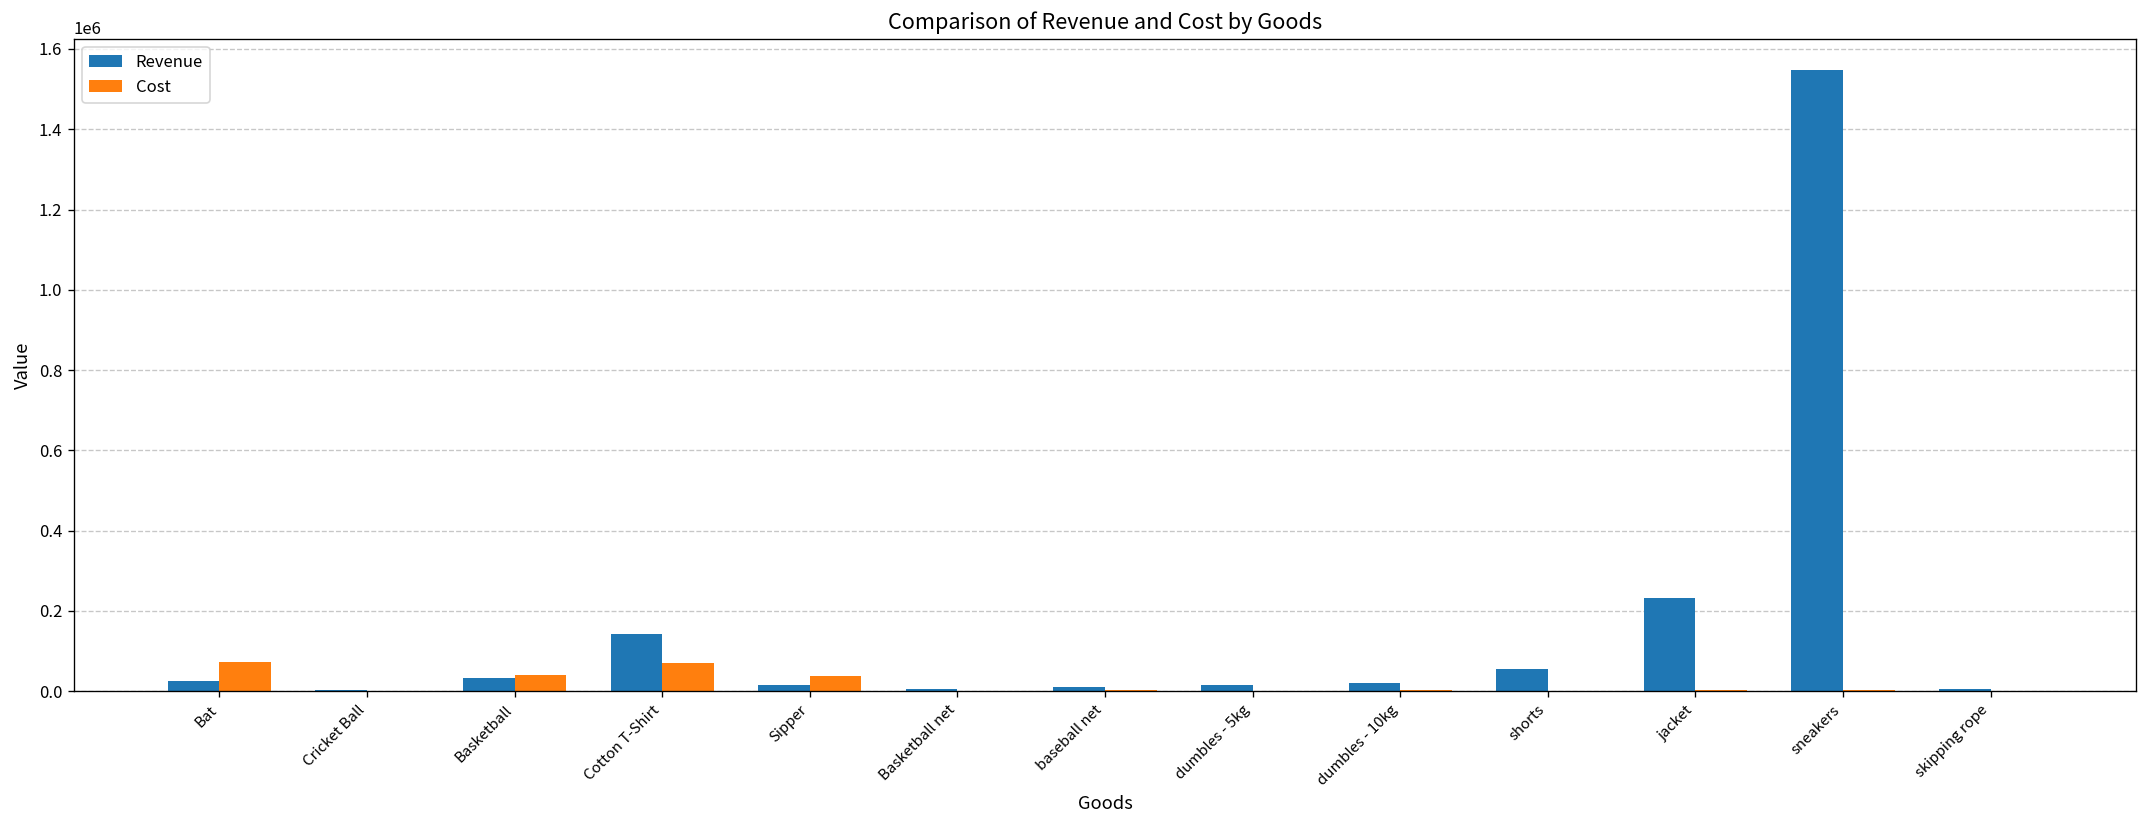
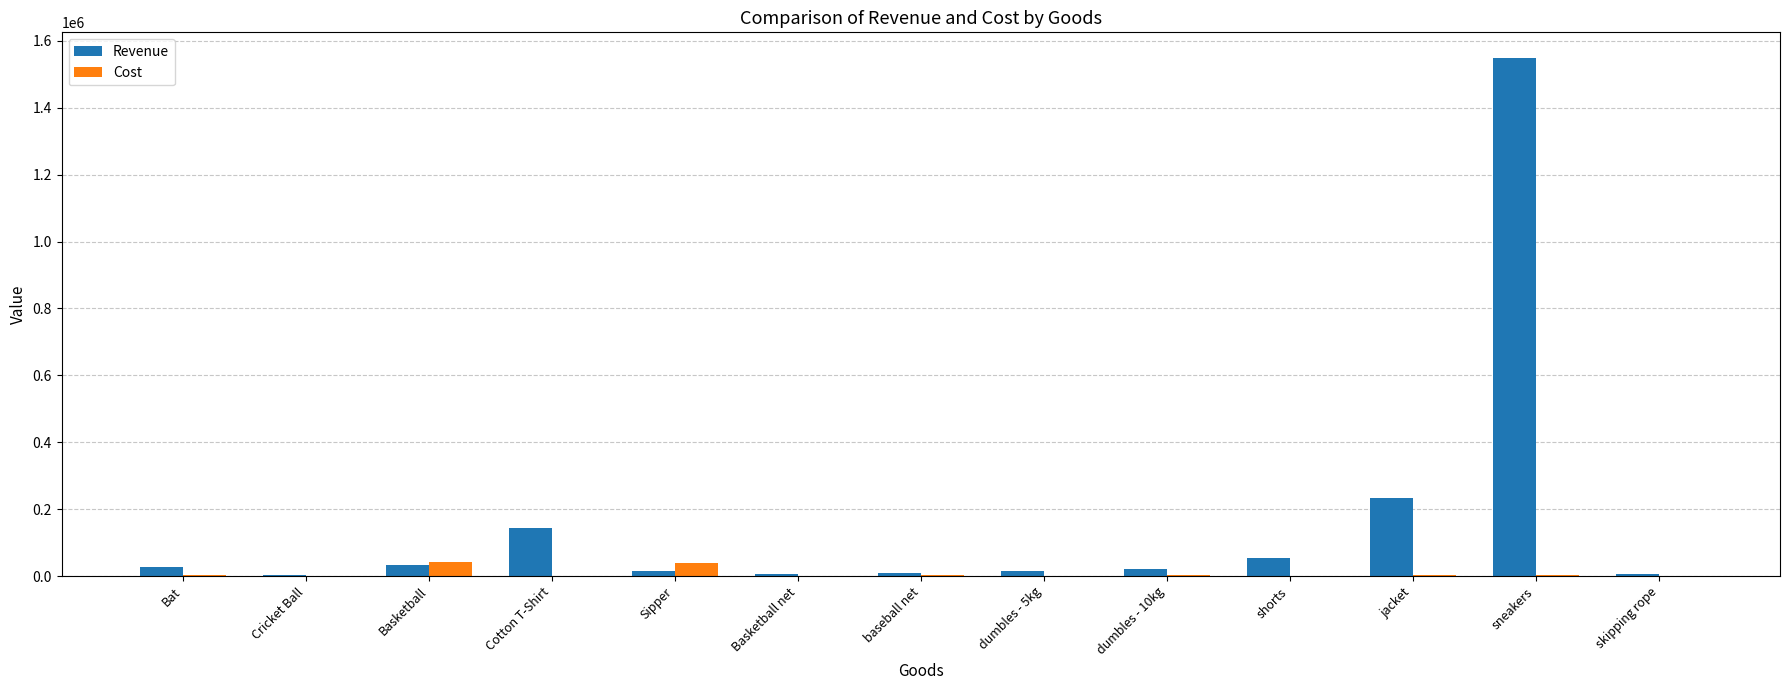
  {
    "Revenue": {
      "Bat": 30000,
      "Basketball": 30000,
      "Cotton T-Shirt": 140000,
      "Sipper": 20000,
      "baseball net": 10000,
      "dumbles - 5kg": 10000,
      "dumbles - 10kg": 20000,
      "shorts": 50000,
      "jacket": 230000,
      "sneakers": 1550000
    },
    "Cost": {
-     "Bat": 70000,
+     "Bat": 0,
      "Basketball": 40000,
-     "Cotton T-Shirt": 70000,
+     "Cotton T-Shirt": 0,
      "Sipper": 40000
    }
  }
